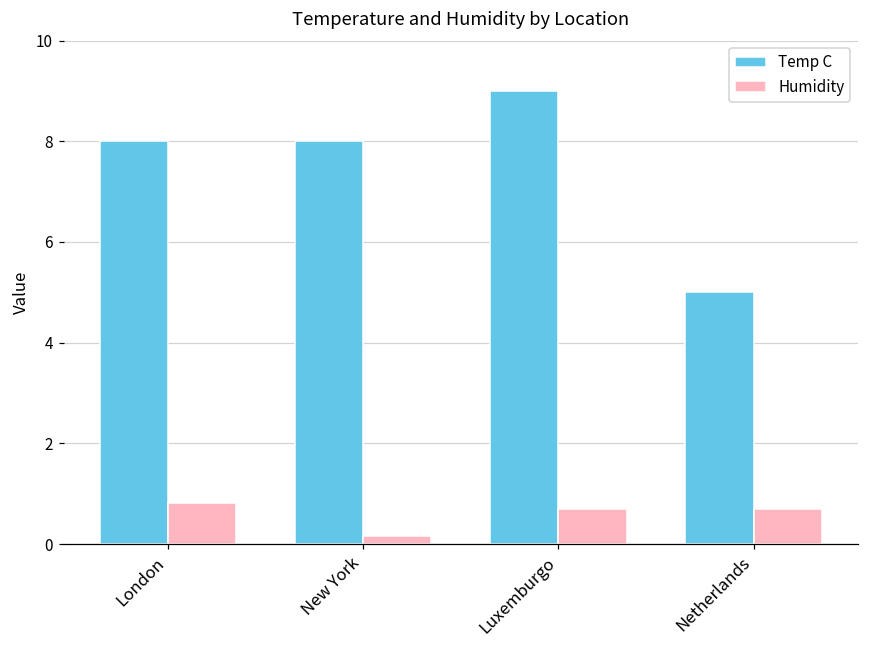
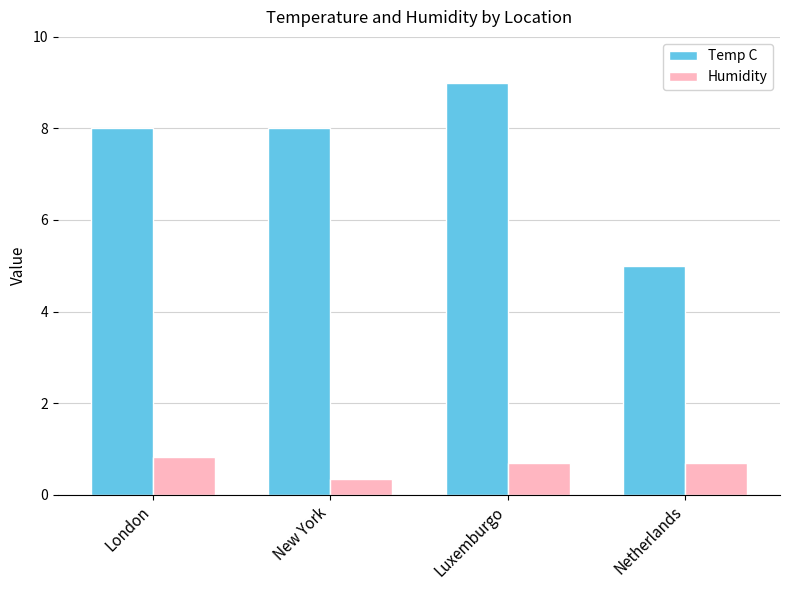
  {
    "Temp C": {
      "London": 8.0,
      "New York": 8.0,
      "Luxemburgo": 9.0,
      "Netherlands": 5.0
    },
    "Humidity": {
      "London": 0.8,
-     "New York": 0.2,
+     "New York": 0.4,
      "Luxemburgo": 0.7,
      "Netherlands": 0.7
    }
  }
